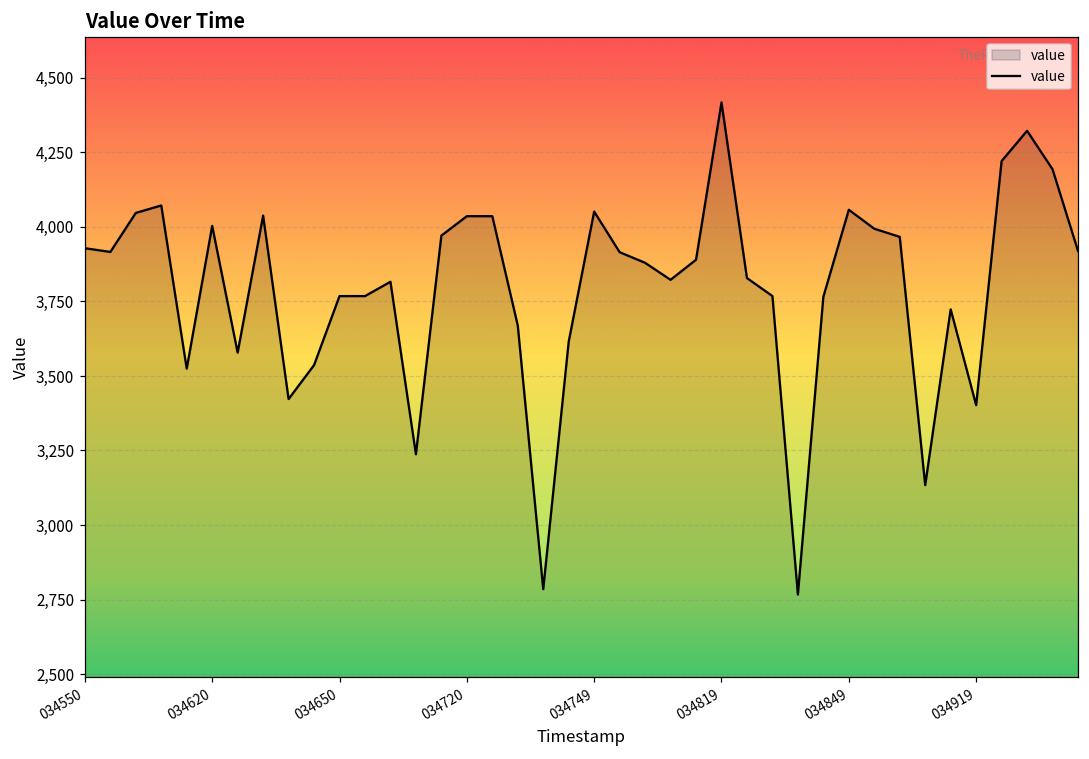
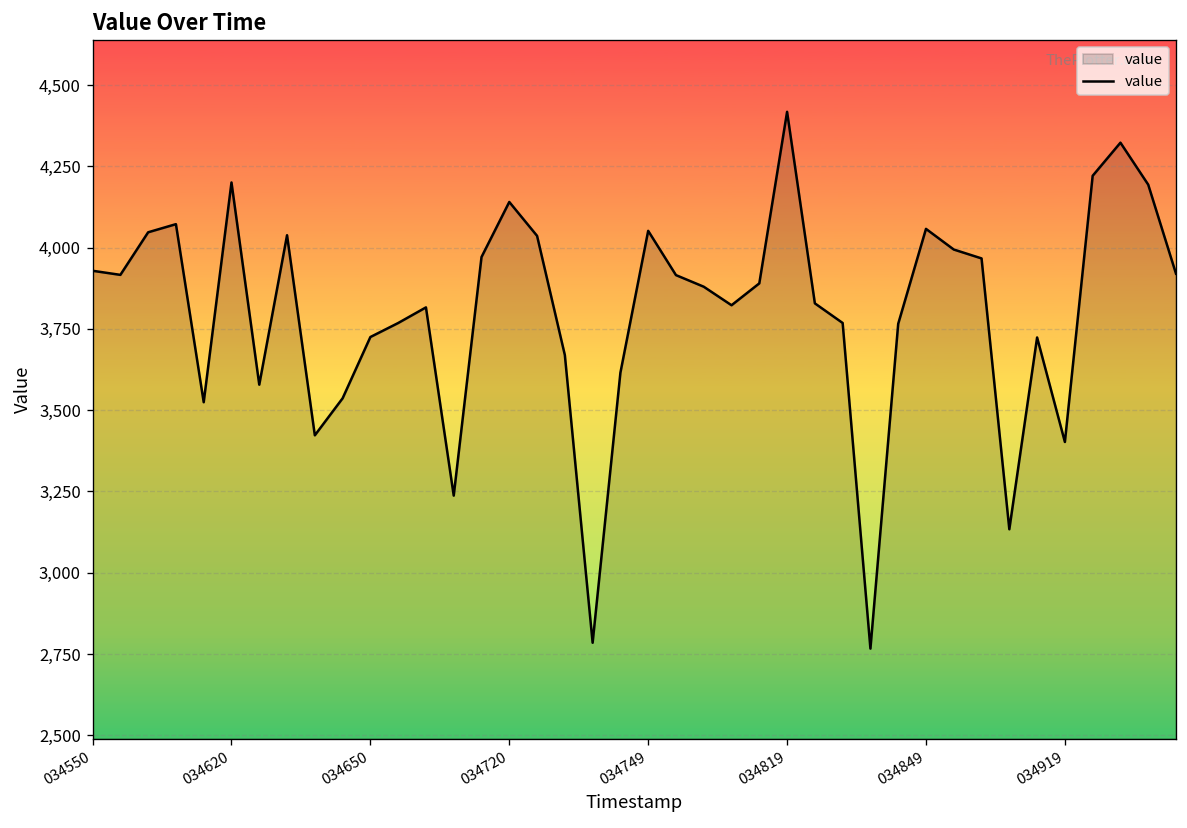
  {
    "034550": "3,930",
-   "034620": "4,000",
-   "034650": "3,770",
-   "034720": "4,040",
+   "034620": "4,200",
+   "034650": "3,720",
+   "034720": "4,140",
    "034749": "4,050",
    "034819": "4,420",
    "034849": "4,060",
    "034919": "3,400"
  }
